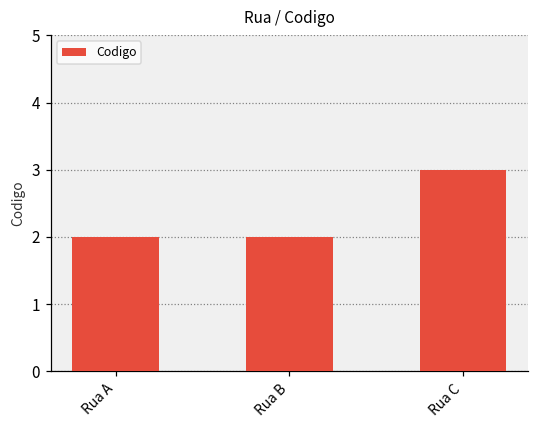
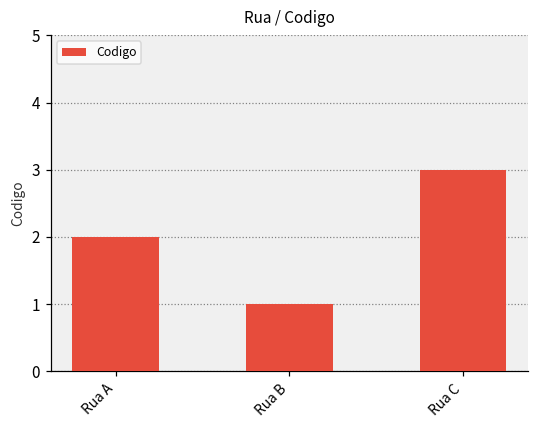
  {
    "Rua A": 2,
-   "Rua B": 2,
+   "Rua B": 1,
    "Rua C": 3
  }
